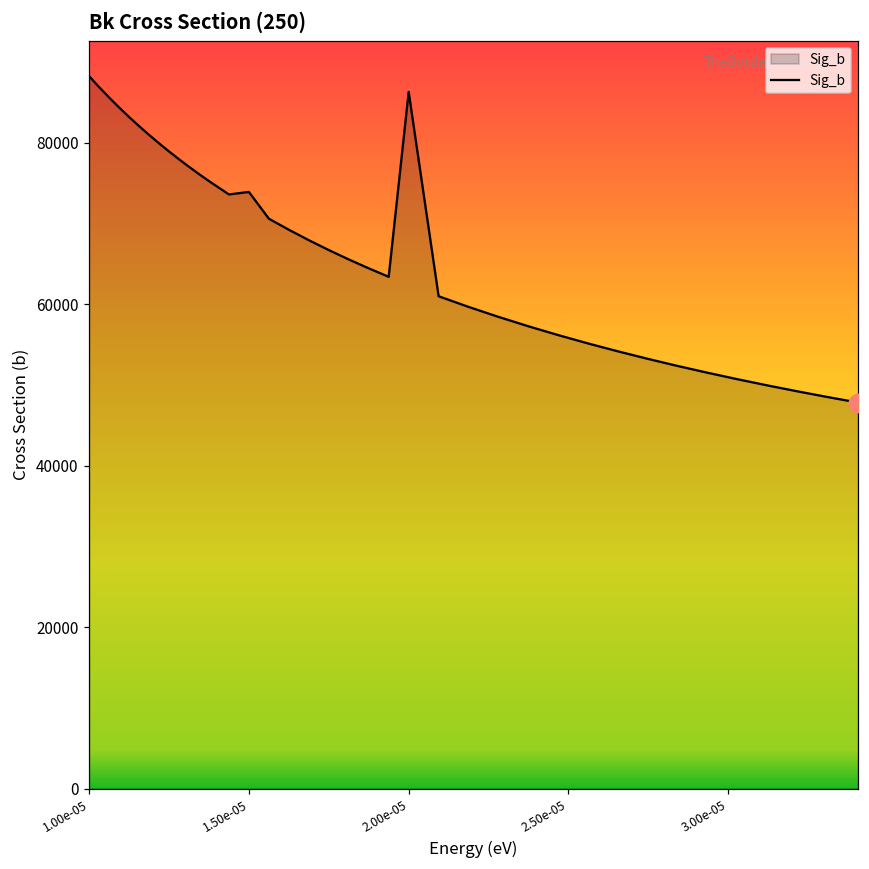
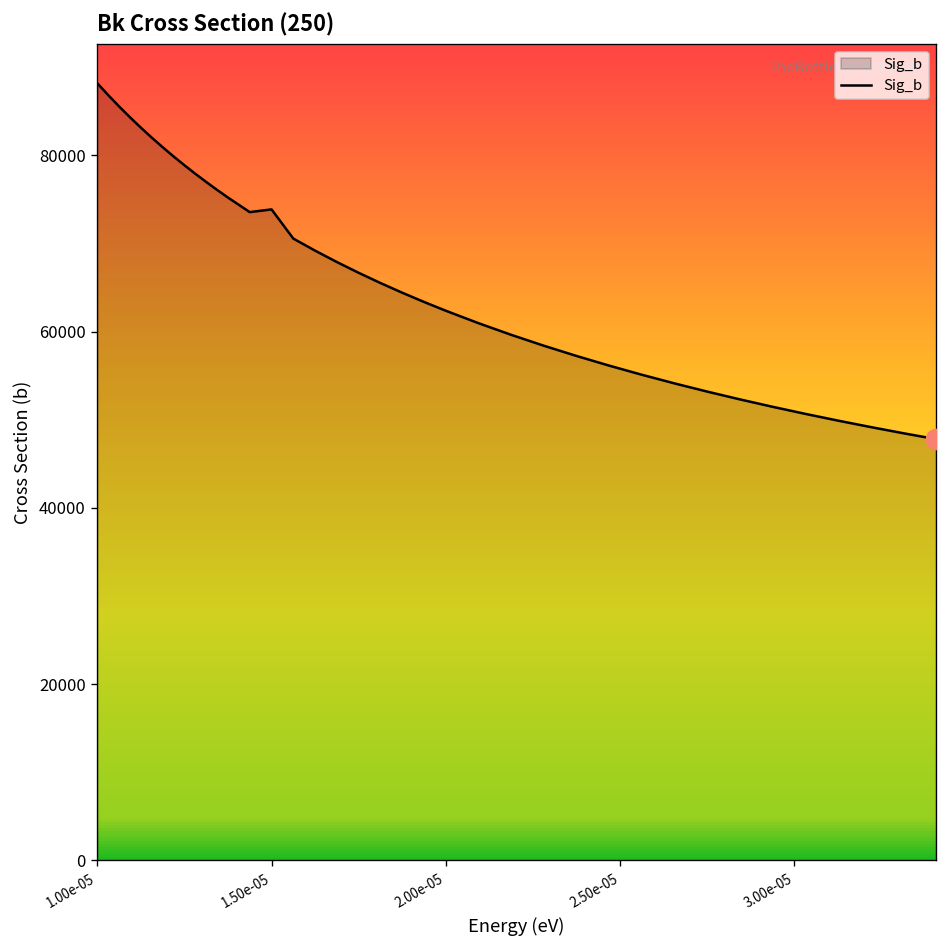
  {
    "Sig_b": {
      "1.00e-05": 88000,
      "1.50e-05": 74000,
-     "2.00e-05": 86000
+     "2.00e-05": 62000
    }
  }
